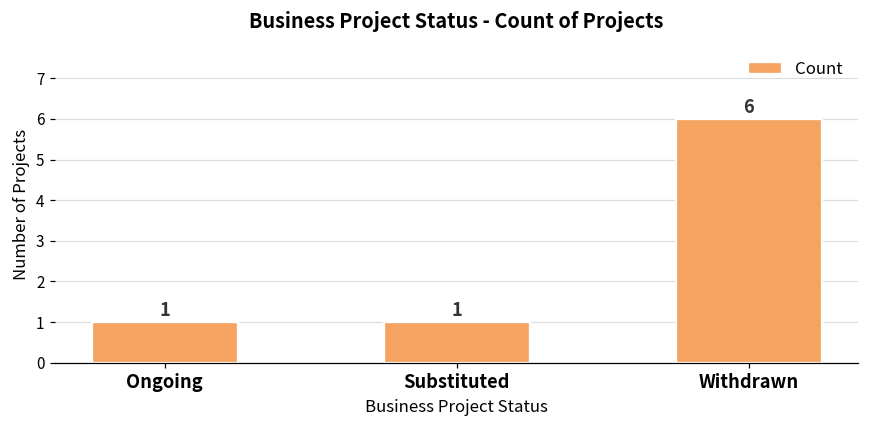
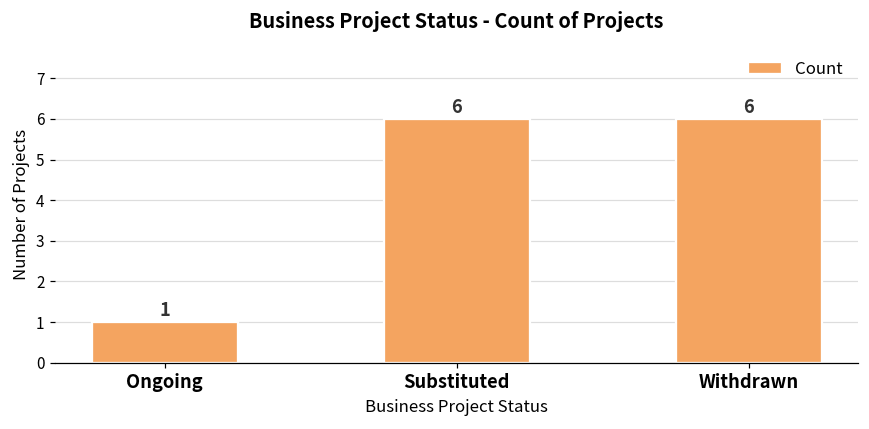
  {
    "Ongoing": 1,
-   "Substituted": 1,
+   "Substituted": 6,
    "Withdrawn": 6
  }
